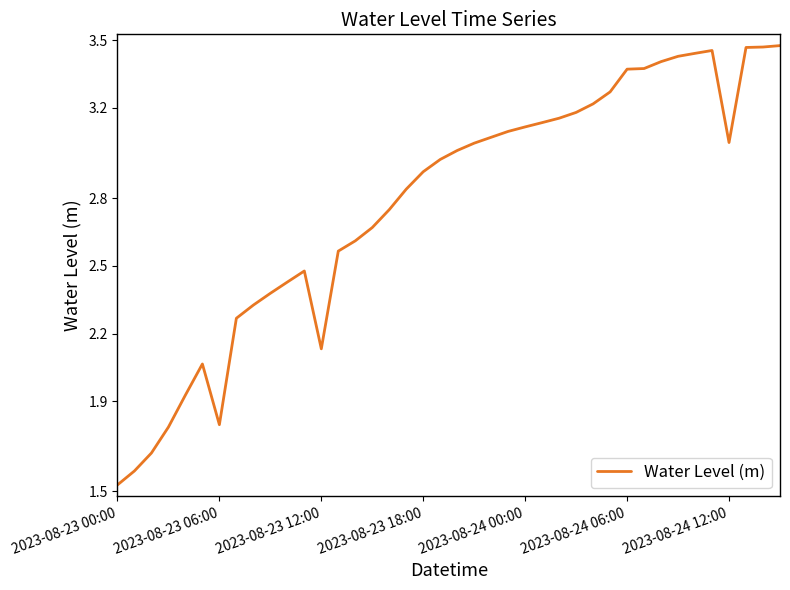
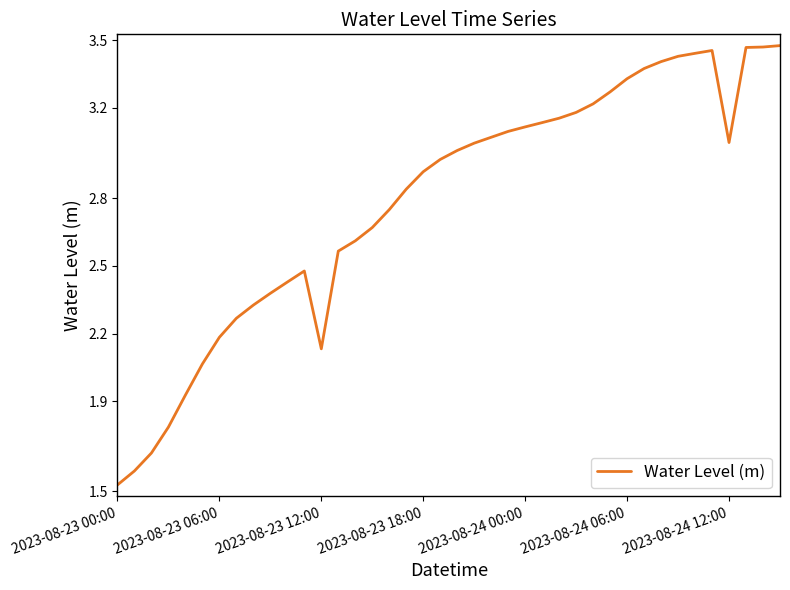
  {
    "2023-08-23 00:00": 1.53,
-   "2023-08-23 06:00": 1.80,
+   "2023-08-23 06:00": 2.18,
    "2023-08-23 12:00": 2.13,
    "2023-08-23 18:00": 2.92,
    "2023-08-24 00:00": 3.12,
-   "2023-08-24 06:00": 3.37,
+   "2023-08-24 06:00": 3.33,
    "2023-08-24 12:00": 3.05
  }
